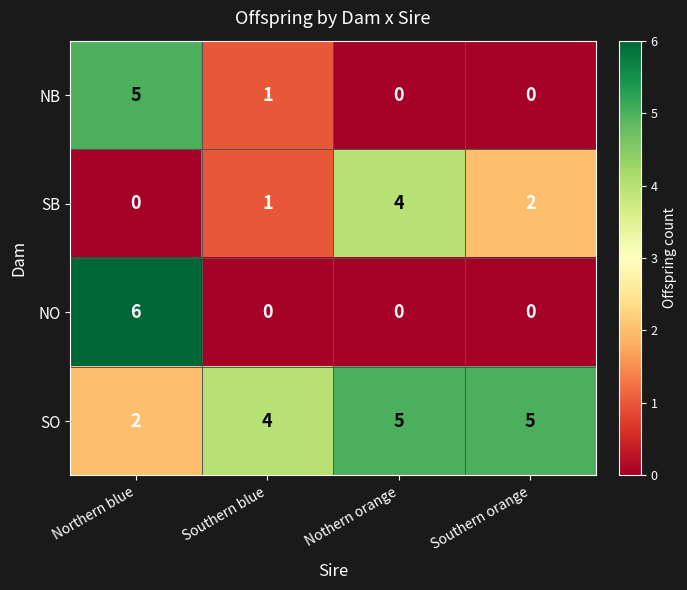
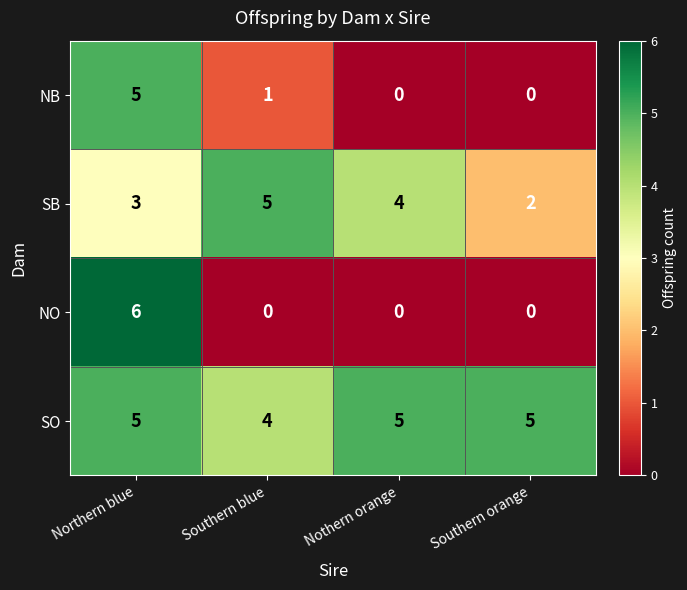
  {
    "NB": {
      "Northern blue": 5,
      "Southern blue": 1,
      "Nothern orange": 0,
      "Southern orange": 0
    },
    "SB": {
-     "Northern blue": 0,
-     "Southern blue": 1,
+     "Northern blue": 3,
+     "Southern blue": 5,
      "Nothern orange": 4,
      "Southern orange": 2
    },
    "NO": {
      "Northern blue": 6,
      "Southern blue": 0,
      "Nothern orange": 0,
      "Southern orange": 0
    },
    "SO": {
-     "Northern blue": 2,
+     "Northern blue": 5,
      "Southern blue": 4,
      "Nothern orange": 5,
      "Southern orange": 5
    }
  }
